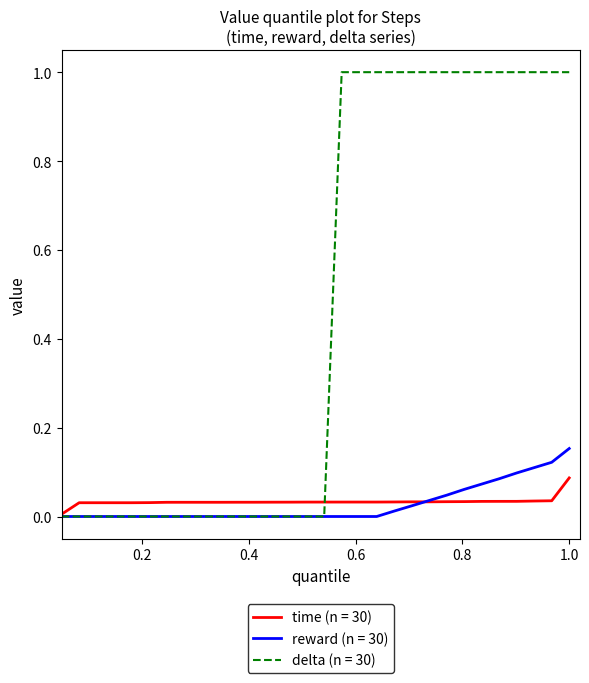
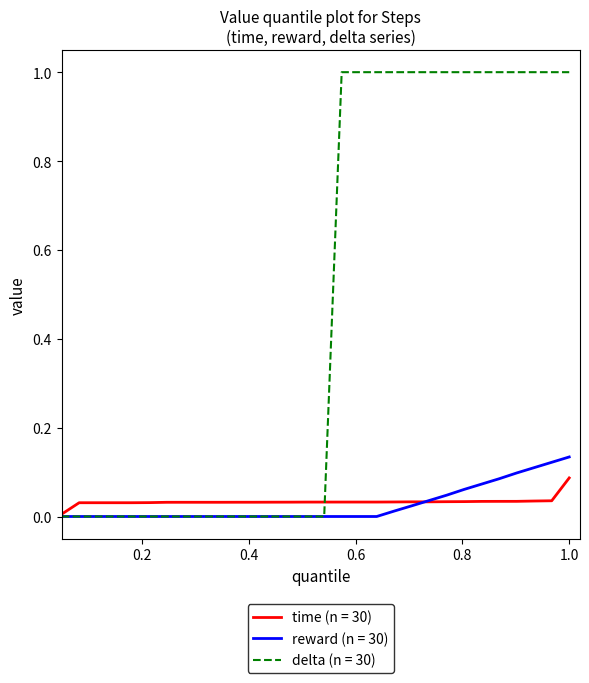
  {
    "time (n = 30)": {
      "1.0": 0.09
    },
    "reward (n = 30)": {
-     "1.0": 0.15
+     "1.0": 0.13
    },
    "delta (n = 30)": {
      "1.0": 1.00
    }
  }
